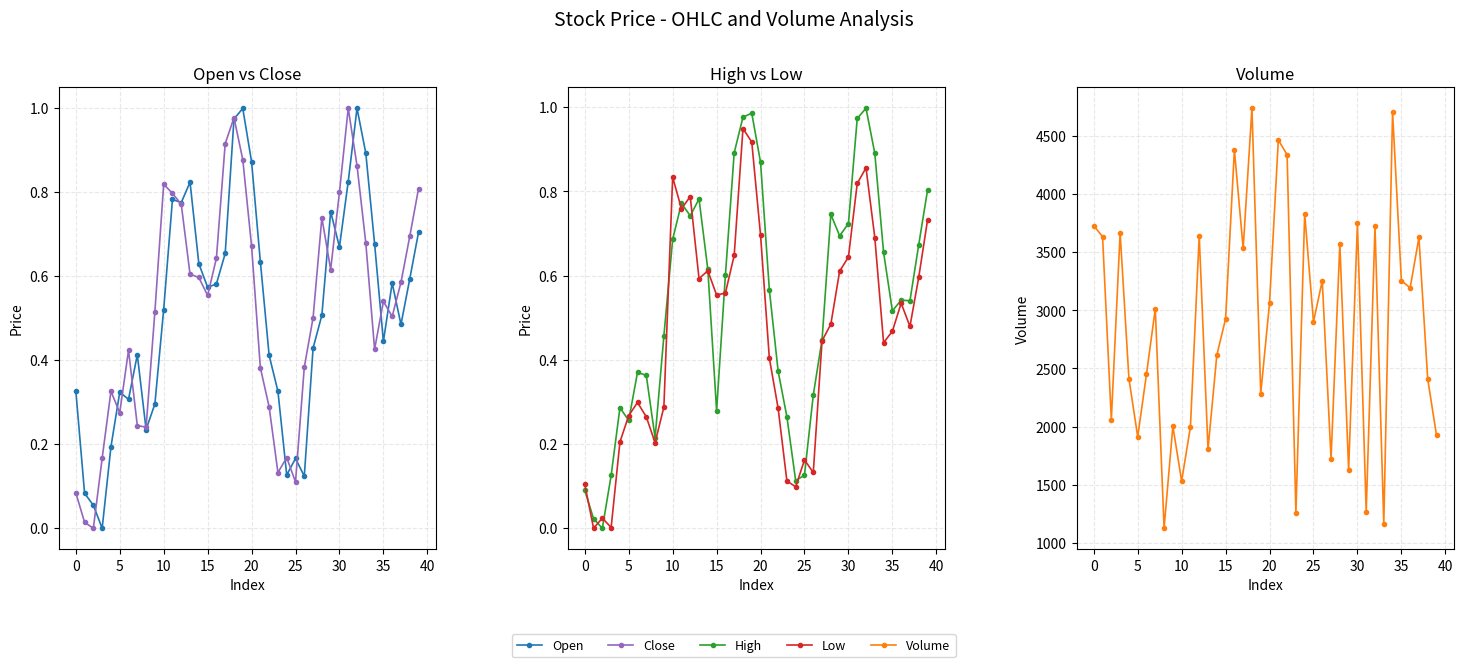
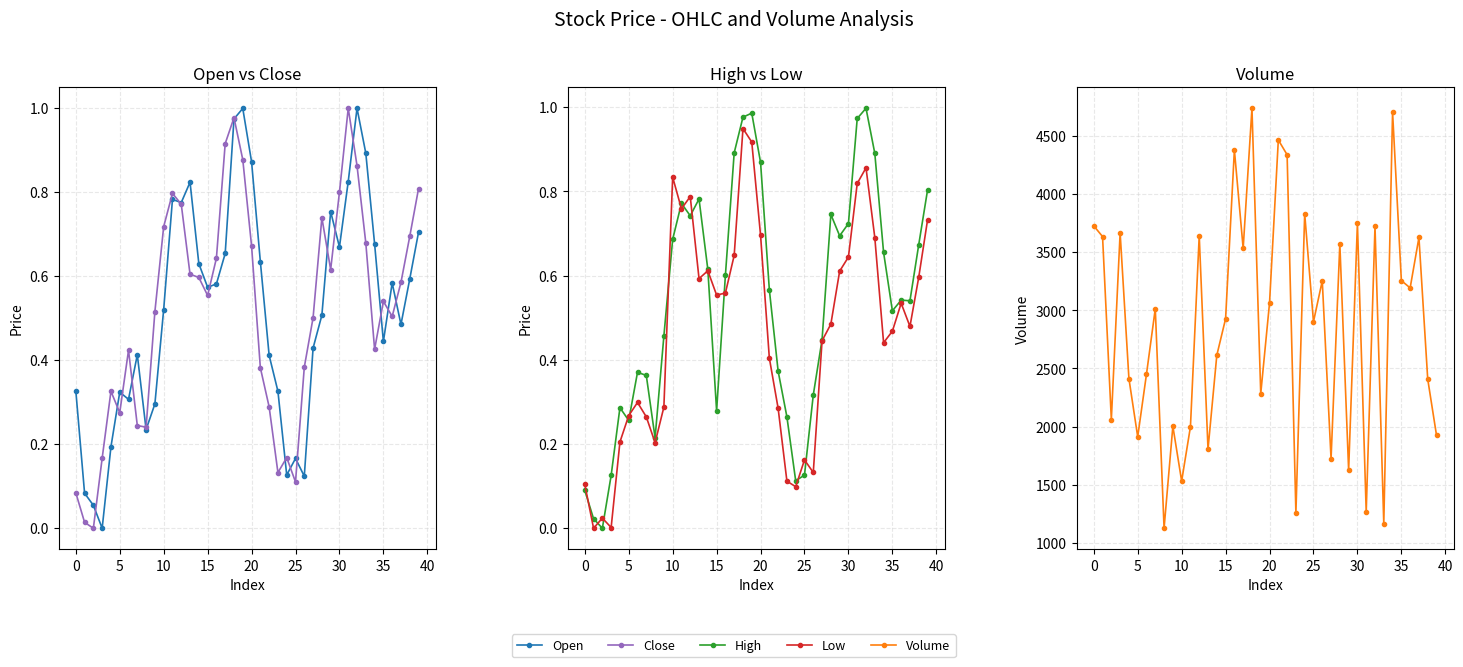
  {
    "Open vs Close": {
      "Open": {
        "0": 0.33,
        "5": 0.32,
        "10": 0.52,
        "15": 0.57,
        "20": 0.87,
        "25": 0.17,
        "30": 0.67,
        "35": 0.44
      },
      "Close": {
        "0": 0.08,
        "5": 0.28,
-       "10": 0.82,
+       "10": 0.72,
        "15": 0.55,
        "20": 0.67,
        "25": 0.11,
        "30": 0.80,
        "35": 0.54
      }
    },
    "High vs Low": {
      "High": {
        "0": 0.09,
        "5": 0.26,
        "10": 0.69,
        "15": 0.28,
        "20": 0.87,
        "25": 0.13,
        "30": 0.72,
        "35": 0.52
      },
      "Low": {
        "0": 0.10,
        "5": 0.27,
        "10": 0.83,
        "15": 0.55,
        "20": 0.70,
        "25": 0.16,
        "30": 0.64,
        "35": 0.47
      }
    },
    "Volume": {
      "0": 3730,
      "5": 1910,
      "10": 1530,
      "15": 2930,
      "20": 3060,
      "25": 2900,
      "30": 3750,
      "35": 3260
    }
  }
